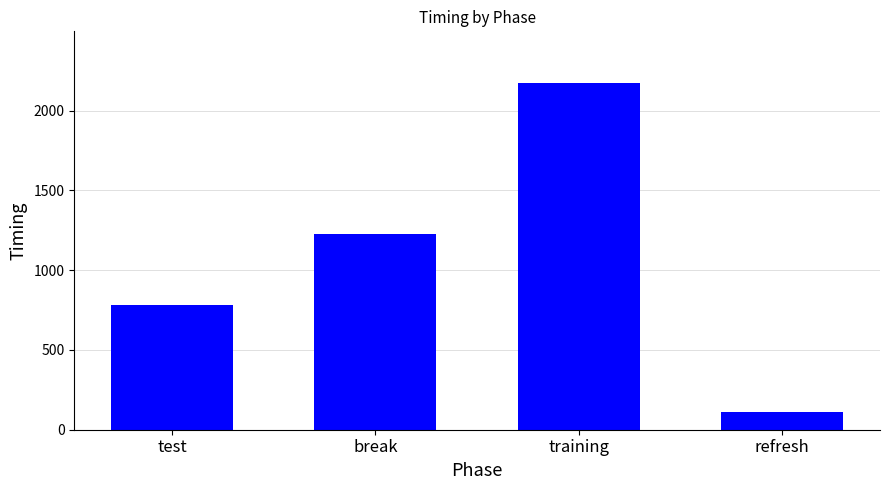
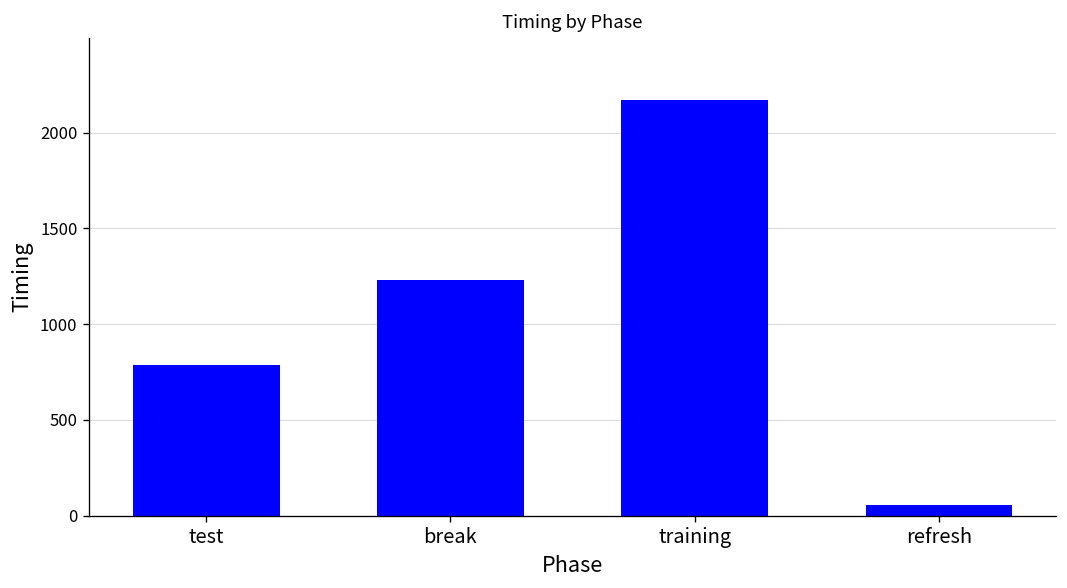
  {
    "test": 780,
    "break": 1230,
    "training": 2170,
-   "refresh": 110
+   "refresh": 60
  }
